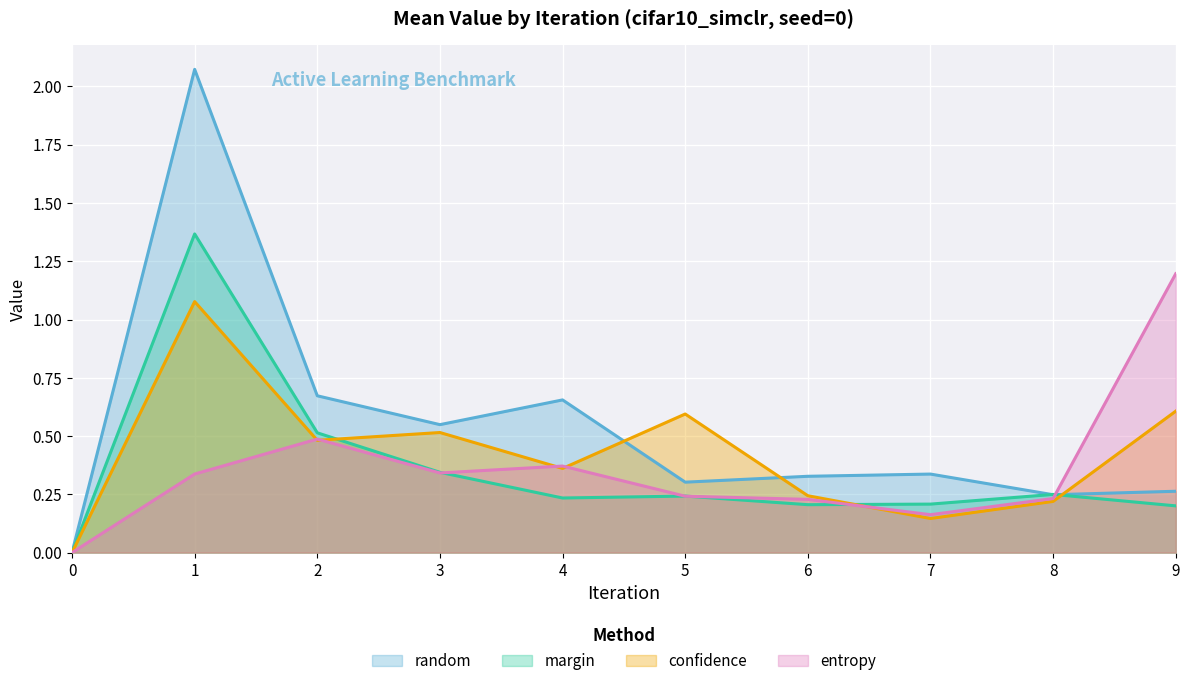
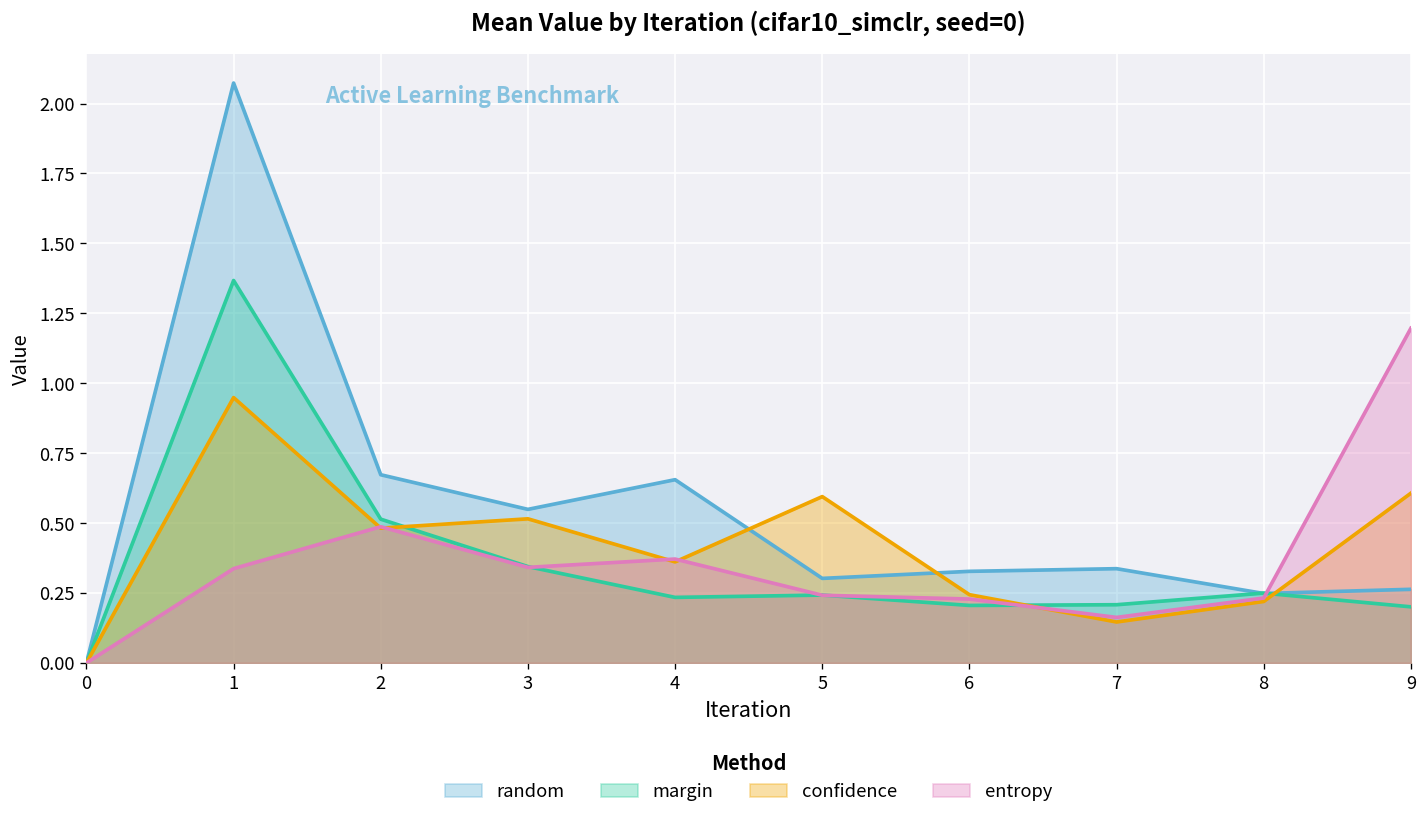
  {
    "confidence": {
-     "1": 1.08,
+     "1": 0.95,
      "3": 0.52,
      "5": 0.59,
      "6": 0.24,
      "7": 0.15,
      "8": 0.22,
      "9": 0.61
    },
    "entropy": {
      "1": 0.34,
      "6": 0.23,
      "7": 0.16,
      "8": 0.23,
      "9": 1.20
    }
  }
